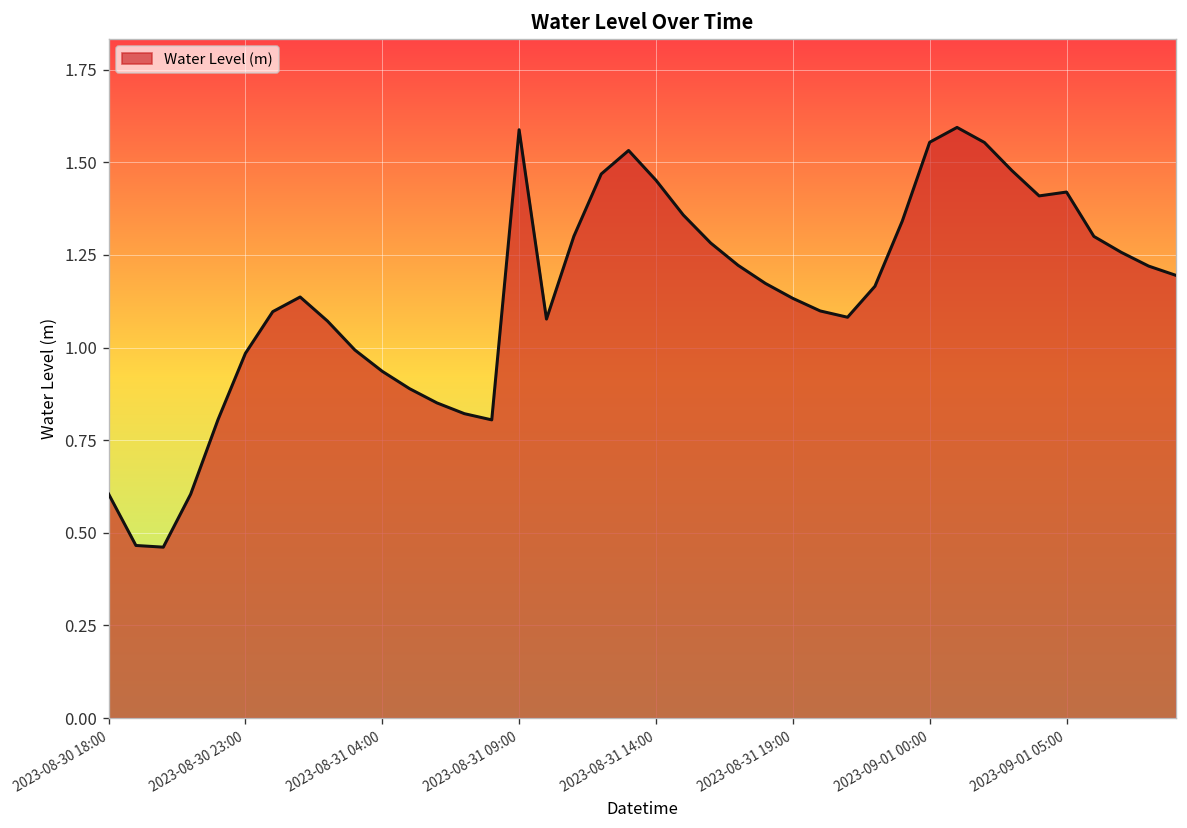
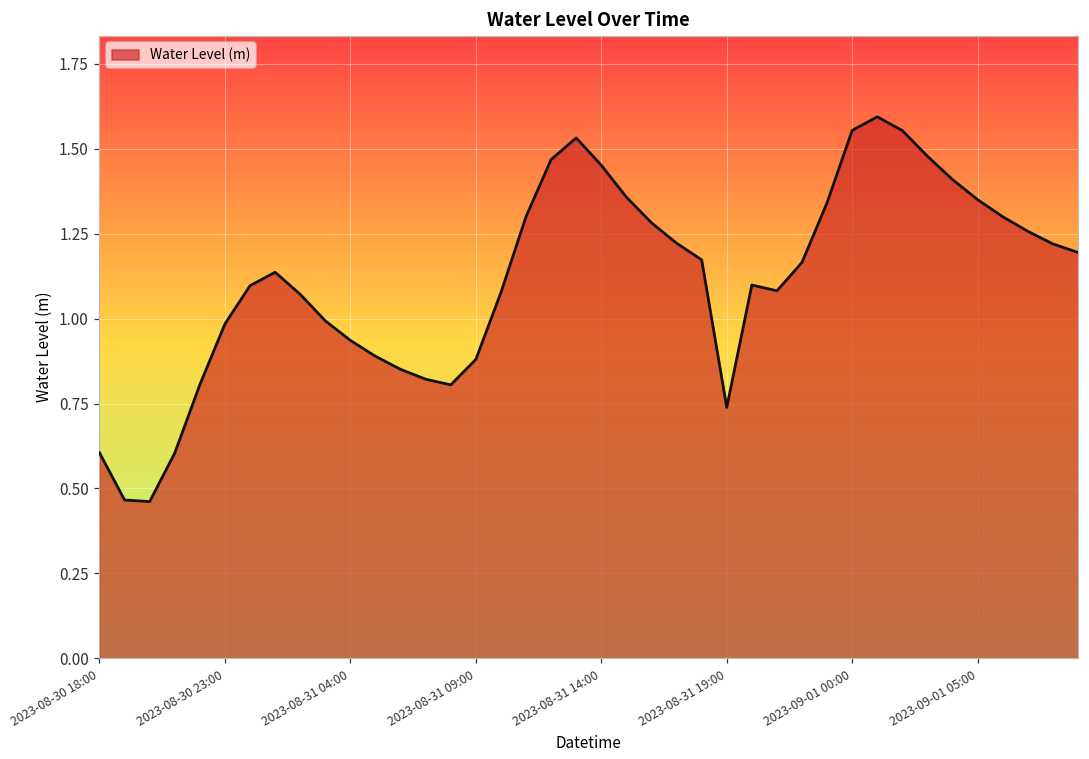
  {
    "2023-08-30 18:00": 0.61,
    "2023-08-30 23:00": 0.98,
    "2023-08-31 04:00": 0.94,
-   "2023-08-31 09:00": 1.59,
+   "2023-08-31 09:00": 0.88,
    "2023-08-31 14:00": 1.45,
-   "2023-08-31 19:00": 1.13,
+   "2023-08-31 19:00": 0.74,
    "2023-09-01 00:00": 1.55,
-   "2023-09-01 05:00": 1.42
+   "2023-09-01 05:00": 1.35
  }
